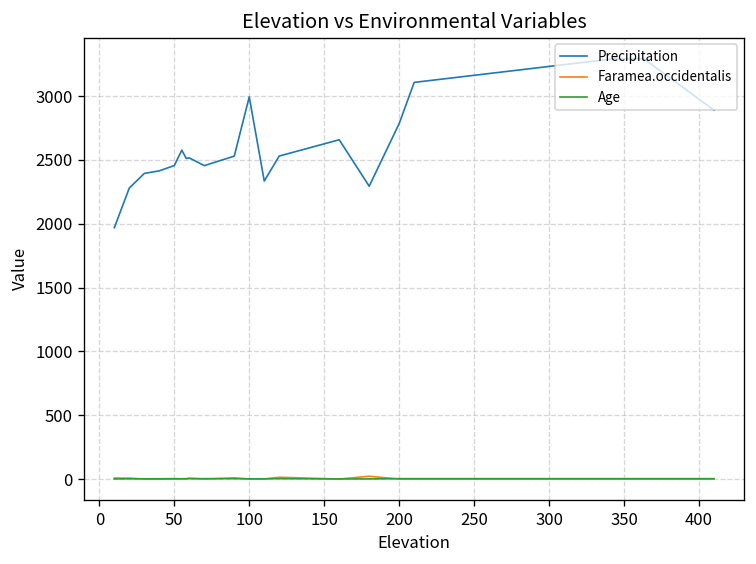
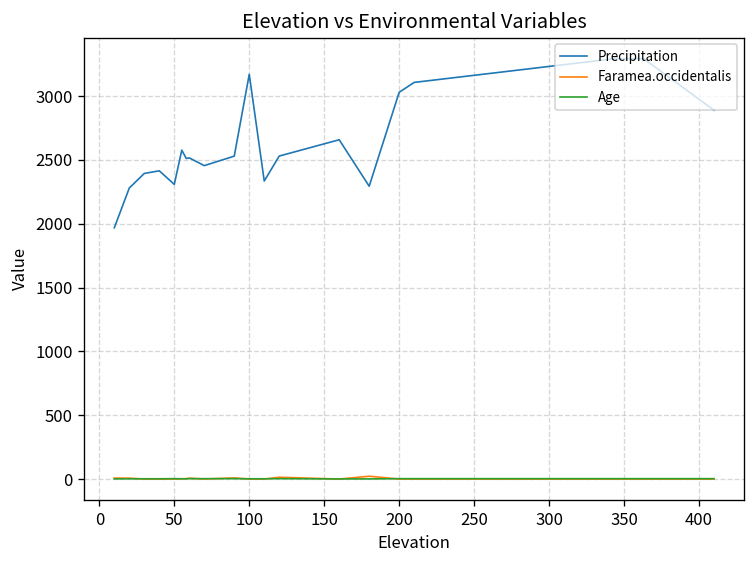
  {
    "Precipitation": {
-     "50": 2460,
-     "100": 2990,
-     "200": 2780
+     "50": 2310,
+     "100": 3170,
+     "200": 3030
    }
  }
